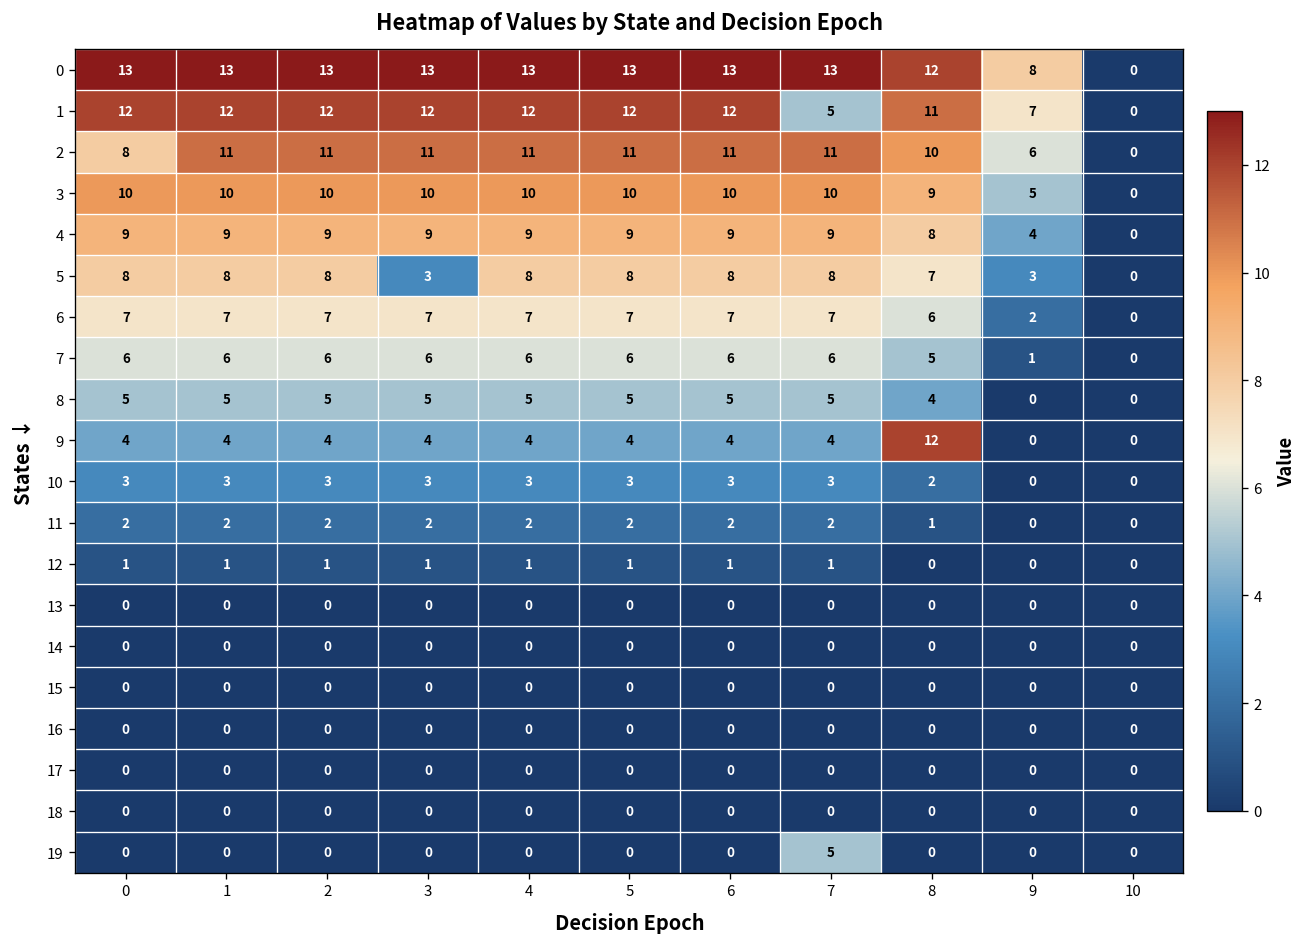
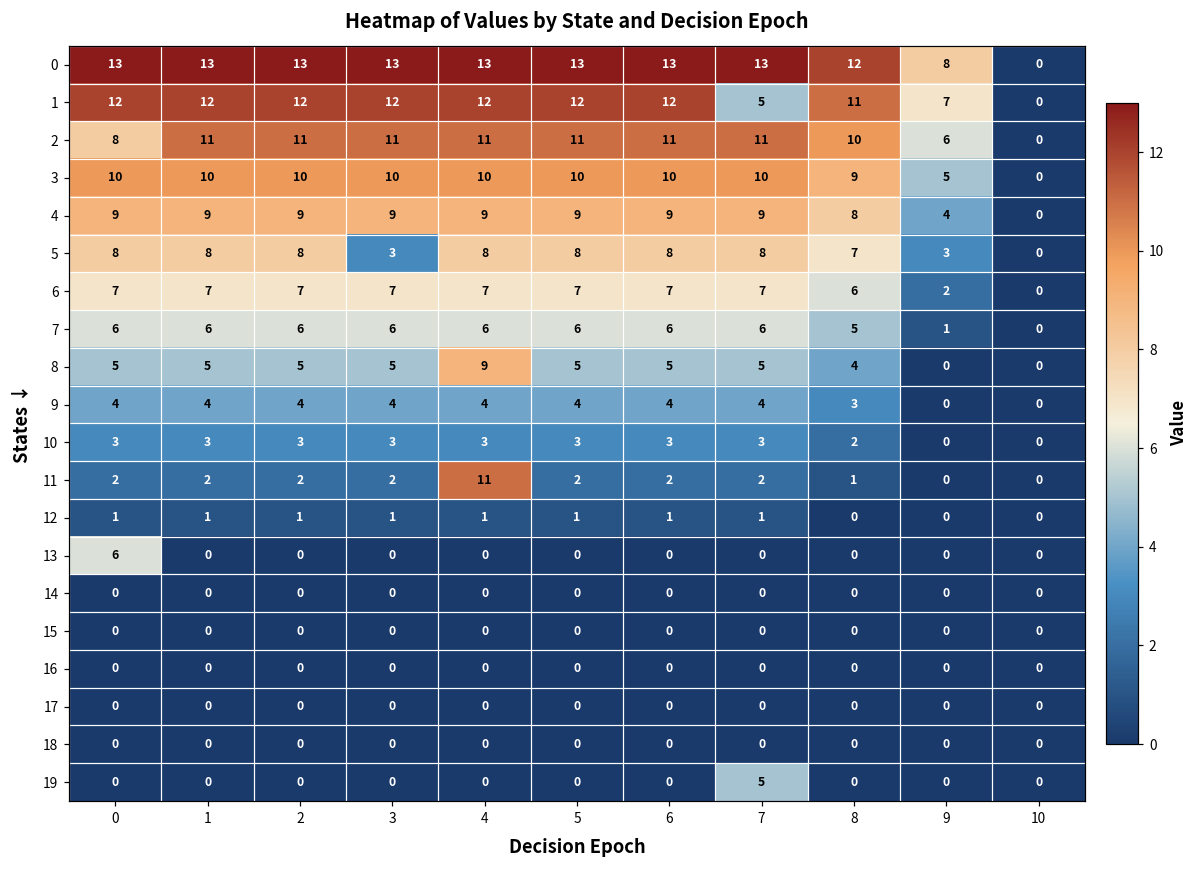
  {
    "8": {
      "0": 5,
      "1": 5,
      "2": 5,
      "3": 5,
-     "4": 5,
+     "4": 9,
      "5": 5,
      "6": 5,
      "7": 5,
      "8": 4,
      "9": 0,
      "10": 0
    },
    "9": {
      "0": 4,
      "1": 4,
      "2": 4,
      "3": 4,
      "4": 4,
      "5": 4,
      "6": 4,
      "7": 4,
-     "8": 12,
+     "8": 3,
      "9": 0,
      "10": 0
    },
    "11": {
      "0": 2,
      "1": 2,
      "2": 2,
      "3": 2,
-     "4": 2,
+     "4": 11,
      "5": 2,
      "6": 2,
      "7": 2,
      "8": 1,
      "9": 0,
      "10": 0
    },
    "13": {
-     "0": 0,
+     "0": 6,
      "1": 0,
      "2": 0,
      "3": 0,
      "4": 0,
      "5": 0,
      "6": 0,
      "7": 0,
      "8": 0,
      "9": 0,
      "10": 0
    }
  }
